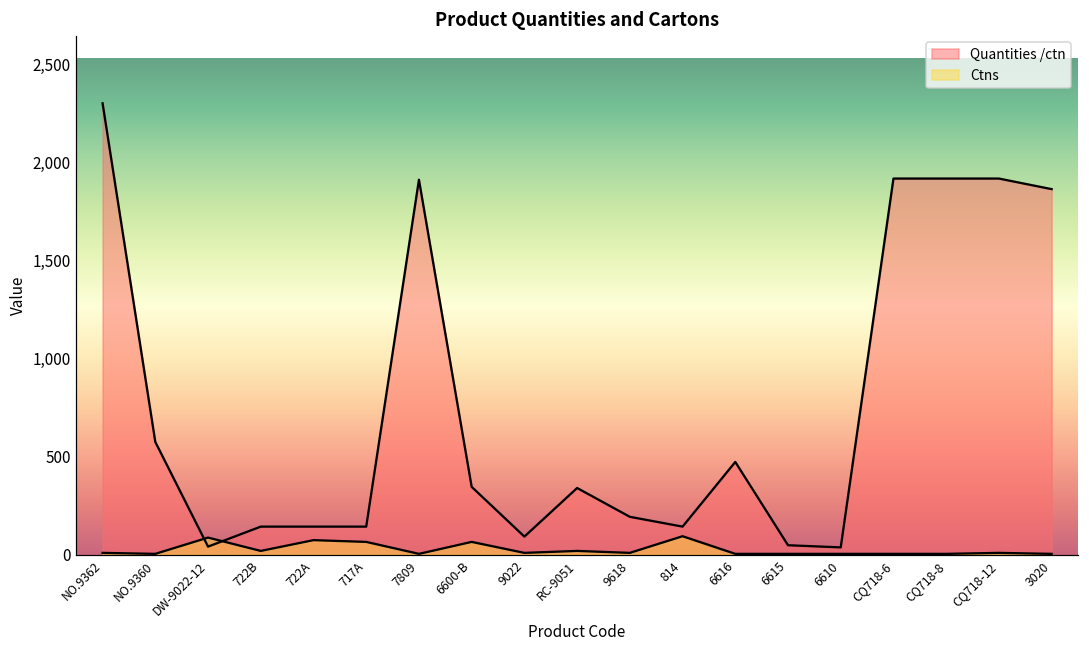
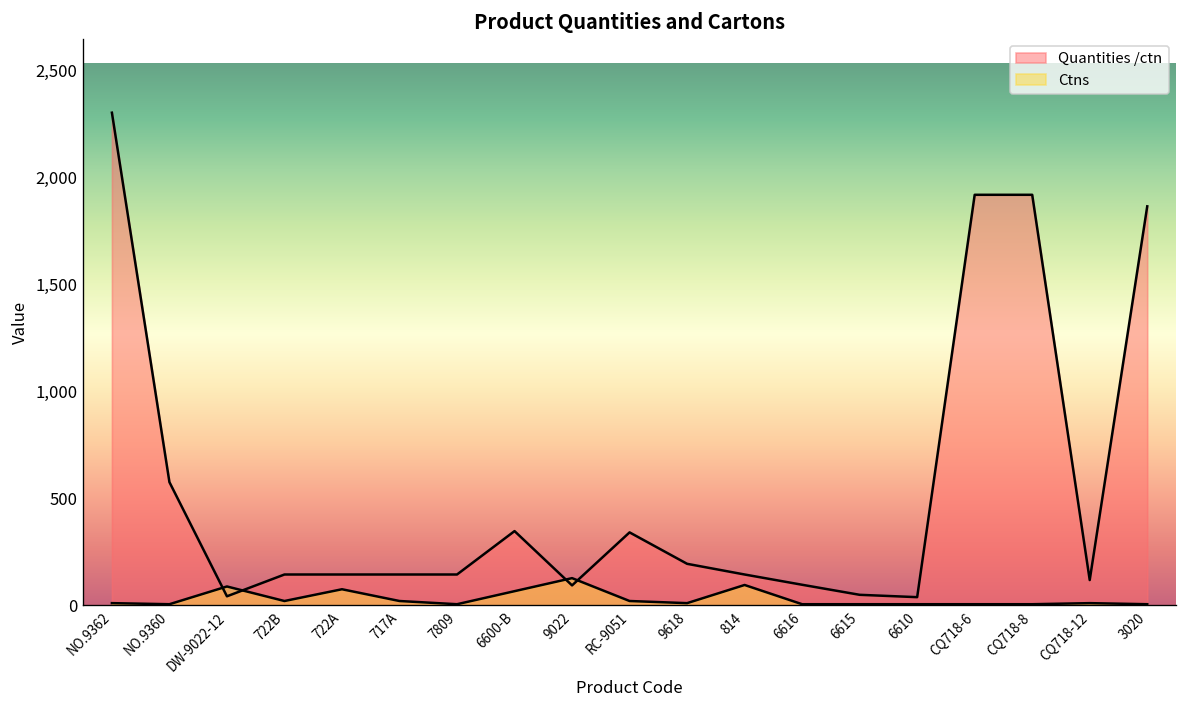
  {
    "Quantities /ctn": {
      "NO.9362": "2,300",
      "NO.9360": "580",
      "DW-9022-12": "40",
      "722B": "140",
      "722A": "140",
      "717A": "140",
-     "7809": "1,910",
+     "7809": "140",
      "6600-B": "350",
      "9022": "90",
      "RC-9051": "340",
      "9618": "190",
      "814": "140",
-     "6616": "470",
+     "6616": "100",
      "6615": "50",
      "6610": "40",
      "CQ718-6": "1,920",
      "CQ718-8": "1,920",
-     "CQ718-12": "1,920",
+     "CQ718-12": "120",
      "3020": "1,870"
    },
    "Ctns": {
      "NO.9362": "10",
      "NO.9360": "10",
      "DW-9022-12": "90",
      "722B": "20",
      "722A": "80",
-     "717A": "70",
+     "717A": "20",
      "7809": "10",
      "6600-B": "70",
-     "9022": "10",
+     "9022": "130",
      "RC-9051": "20",
      "9618": "10",
      "814": "100",
      "6616": "10",
      "6615": "10",
      "6610": "10",
      "CQ718-6": "10",
      "CQ718-8": "10",
      "CQ718-12": "10",
      "3020": "10"
    }
  }
